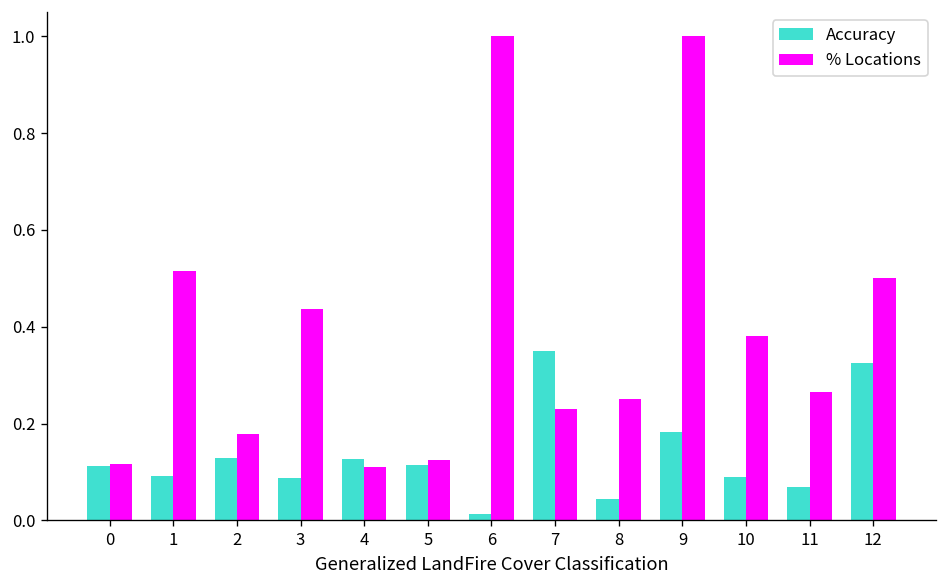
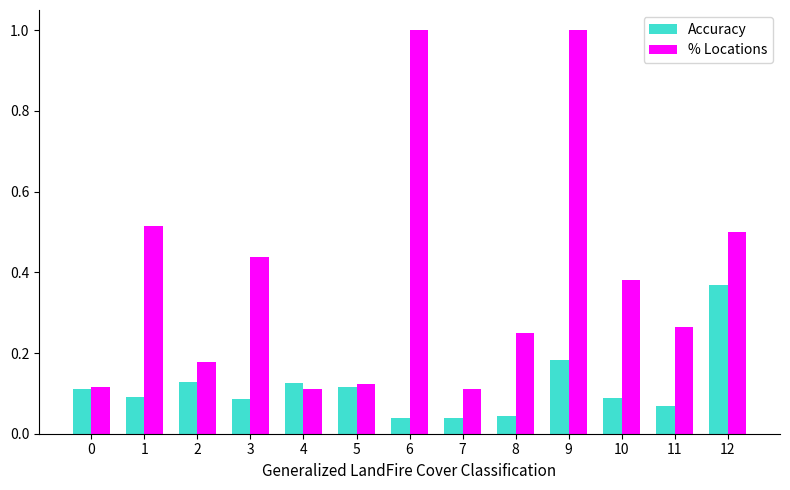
  {
    "Accuracy": {
      "0": 0.11,
      "1": 0.09,
      "2": 0.13,
      "3": 0.09,
      "4": 0.13,
      "5": 0.12,
-     "6": 0.01,
-     "7": 0.35,
+     "6": 0.04,
+     "7": 0.04,
      "8": 0.04,
      "9": 0.18,
      "10": 0.09,
      "11": 0.07,
-     "12": 0.32
+     "12": 0.37
    },
    "% Locations": {
      "0": 0.12,
      "1": 0.52,
      "2": 0.18,
      "3": 0.44,
      "4": 0.11,
      "5": 0.12,
      "6": 1.00,
-     "7": 0.23,
+     "7": 0.11,
      "8": 0.25,
      "9": 1.00,
      "10": 0.38,
      "11": 0.27,
      "12": 0.50
    }
  }
